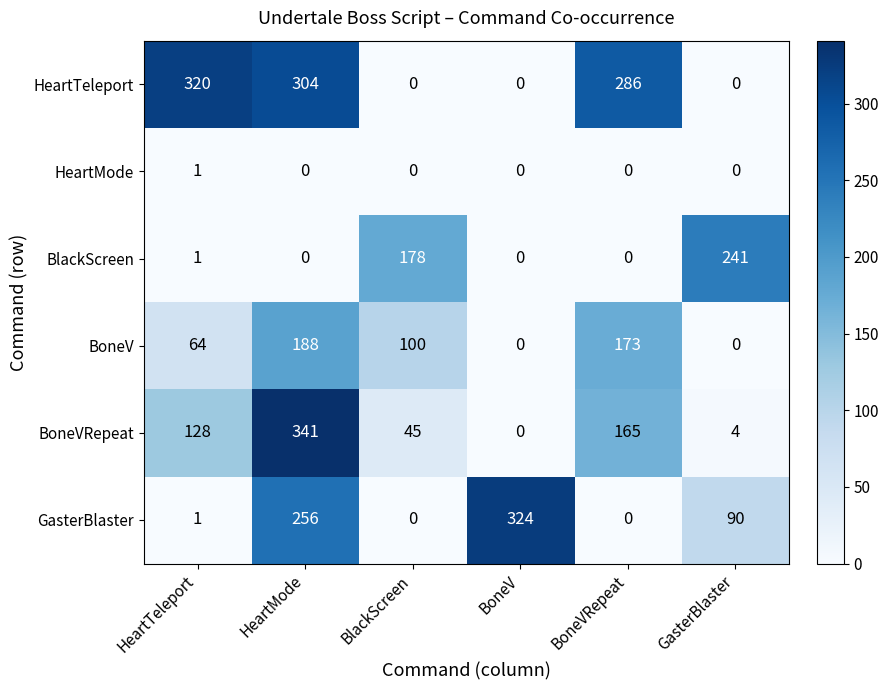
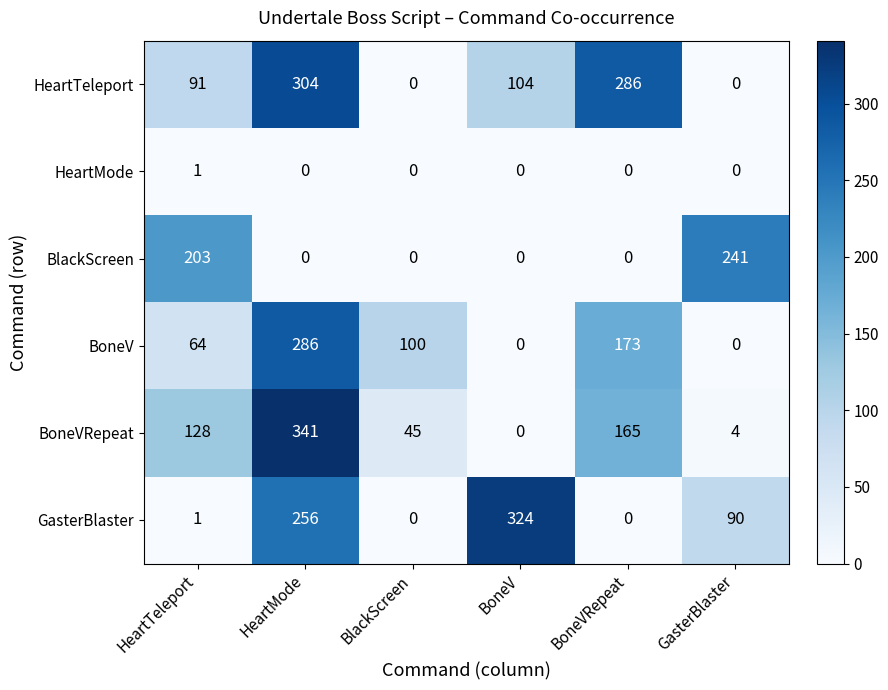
  {
    "HeartTeleport": {
-     "HeartTeleport": 320,
+     "HeartTeleport": 91,
      "HeartMode": 304,
      "BlackScreen": 0,
-     "BoneV": 0,
+     "BoneV": 104,
      "BoneVRepeat": 286,
      "GasterBlaster": 0
    },
    "HeartMode": {
      "HeartTeleport": 1,
      "HeartMode": 0,
      "BlackScreen": 0,
      "BoneV": 0,
      "BoneVRepeat": 0,
      "GasterBlaster": 0
    },
    "BlackScreen": {
-     "HeartTeleport": 1,
+     "HeartTeleport": 203,
      "HeartMode": 0,
-     "BlackScreen": 178,
+     "BlackScreen": 0,
      "BoneV": 0,
      "BoneVRepeat": 0,
      "GasterBlaster": 241
    },
    "BoneV": {
      "HeartTeleport": 64,
-     "HeartMode": 188,
+     "HeartMode": 286,
      "BlackScreen": 100,
      "BoneV": 0,
      "BoneVRepeat": 173,
      "GasterBlaster": 0
    },
    "BoneVRepeat": {
      "HeartTeleport": 128,
      "HeartMode": 341,
      "BlackScreen": 45,
      "BoneV": 0,
      "BoneVRepeat": 165,
      "GasterBlaster": 4
    },
    "GasterBlaster": {
      "HeartTeleport": 1,
      "HeartMode": 256,
      "BlackScreen": 0,
      "BoneV": 324,
      "BoneVRepeat": 0,
      "GasterBlaster": 90
    }
  }
